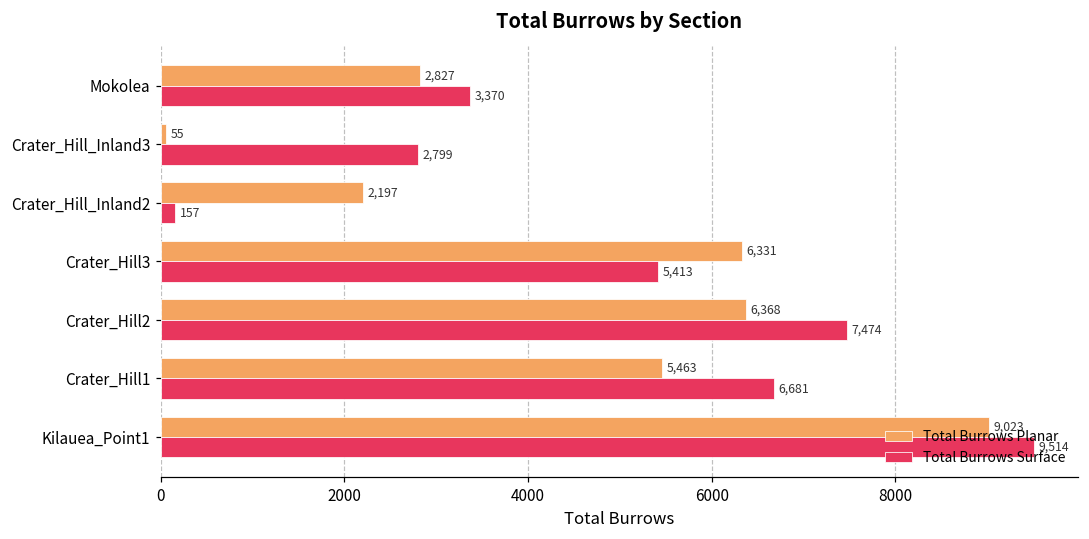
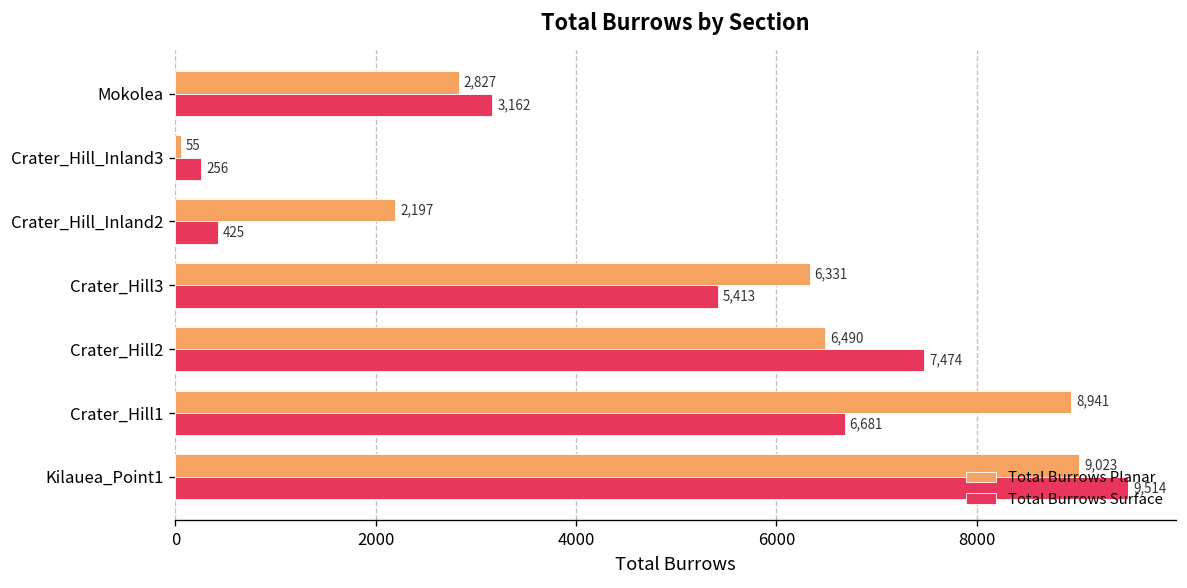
  {
    "Total Burrows Planar": {
      "Mokolea": "2,827",
      "Crater_Hill_Inland3": "55",
      "Crater_Hill_Inland2": "2,197",
      "Crater_Hill3": "6,331",
-     "Crater_Hill2": "6,368",
-     "Crater_Hill1": "5,463",
+     "Crater_Hill2": "6,490",
+     "Crater_Hill1": "8,941",
      "Kilauea_Point1": "9,023"
    },
    "Total Burrows Surface": {
-     "Mokolea": "3,370",
-     "Crater_Hill_Inland3": "2,799",
-     "Crater_Hill_Inland2": "157",
+     "Mokolea": "3,162",
+     "Crater_Hill_Inland3": "256",
+     "Crater_Hill_Inland2": "425",
      "Crater_Hill3": "5,413",
      "Crater_Hill2": "7,474",
      "Crater_Hill1": "6,681",
      "Kilauea_Point1": "9,514"
    }
  }
